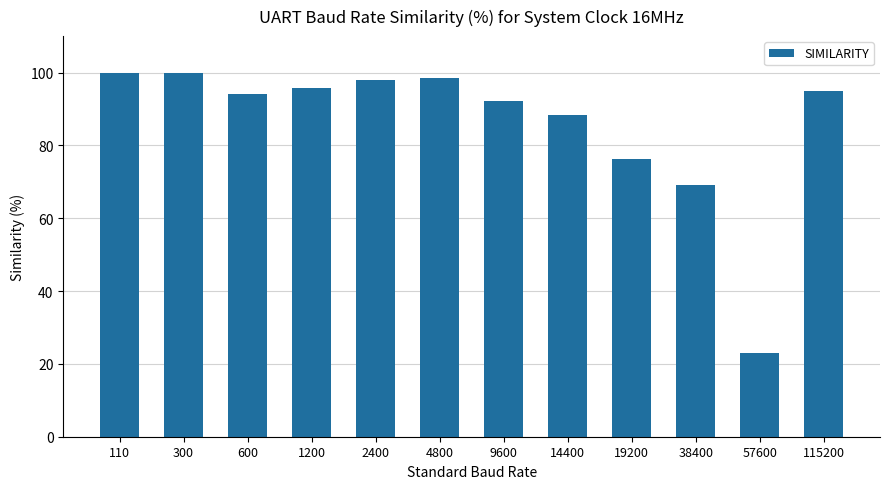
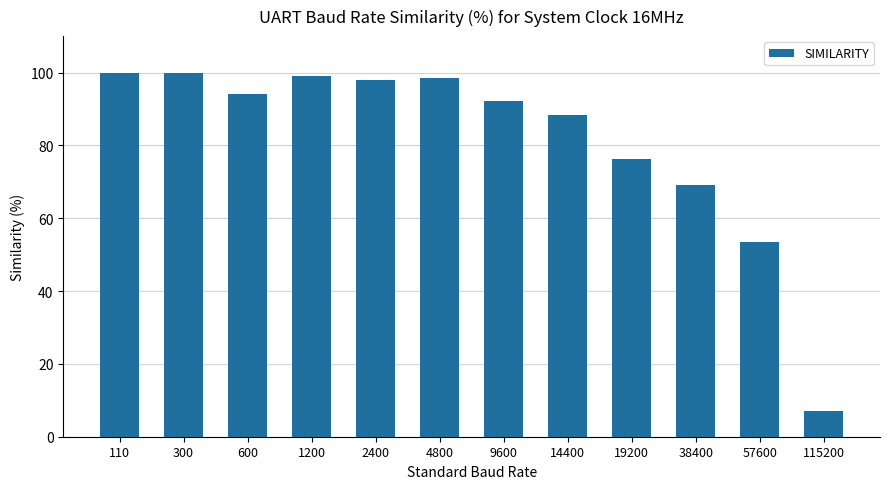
  {
    "110": 100,
    "300": 100,
    "600": 94,
-   "1200": 96,
+   "1200": 99,
    "2400": 98,
    "4800": 98,
    "9600": 92,
    "14400": 88,
    "19200": 76,
    "38400": 69,
-   "57600": 23,
-   "115200": 95
+   "57600": 54,
+   "115200": 7
  }
